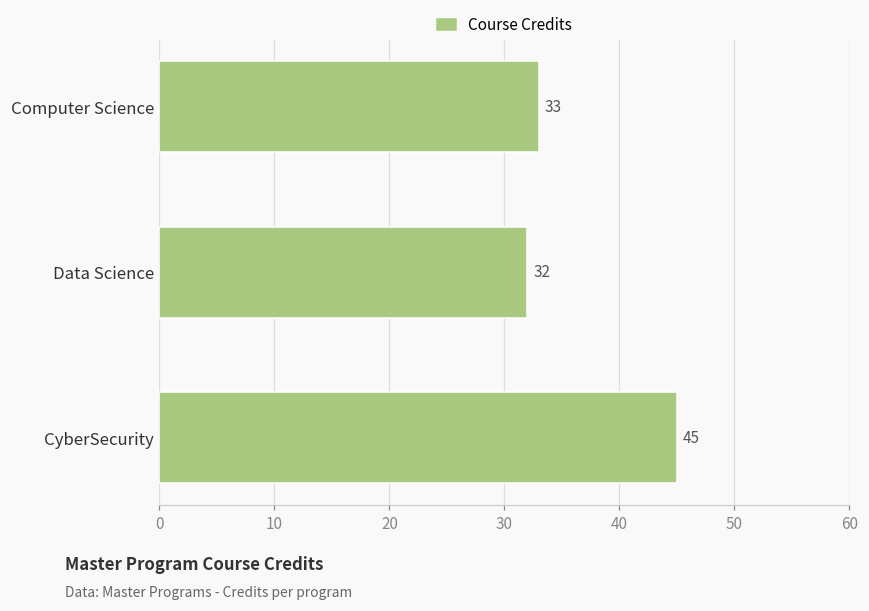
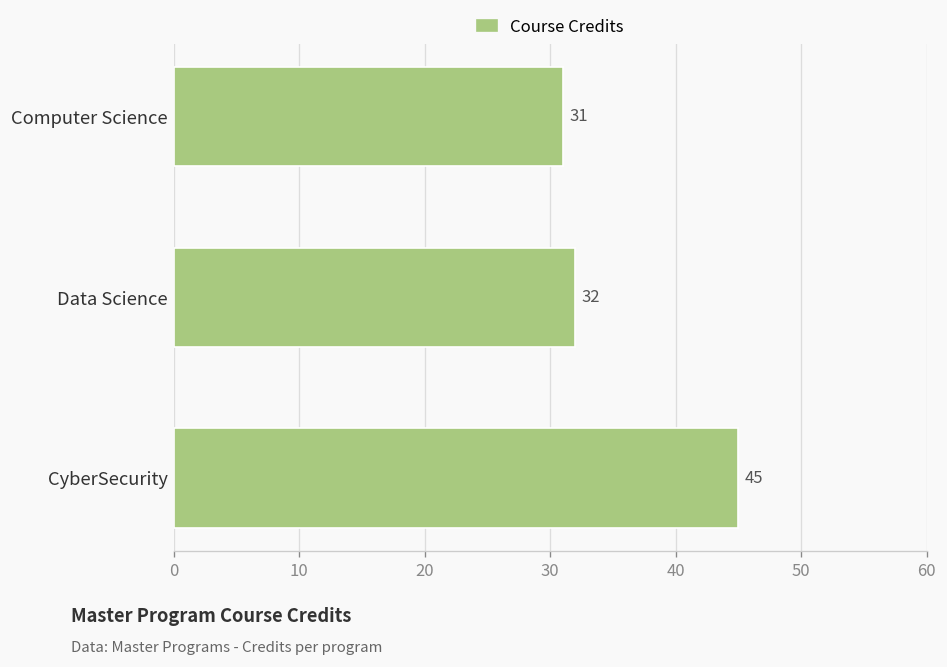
  {
-   "Computer Science": 33,
+   "Computer Science": 31,
    "Data Science": 32,
    "CyberSecurity": 45
  }
